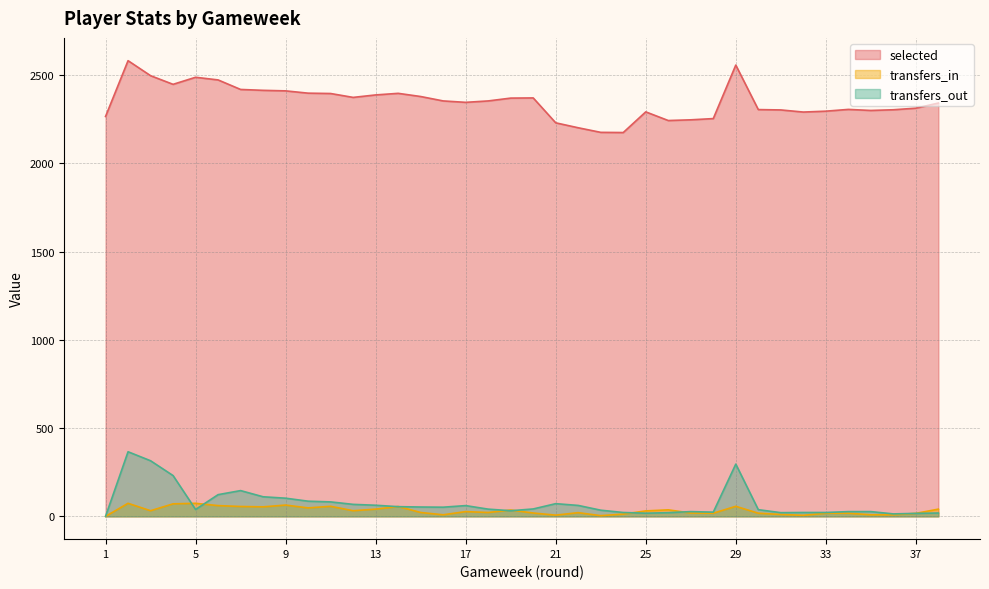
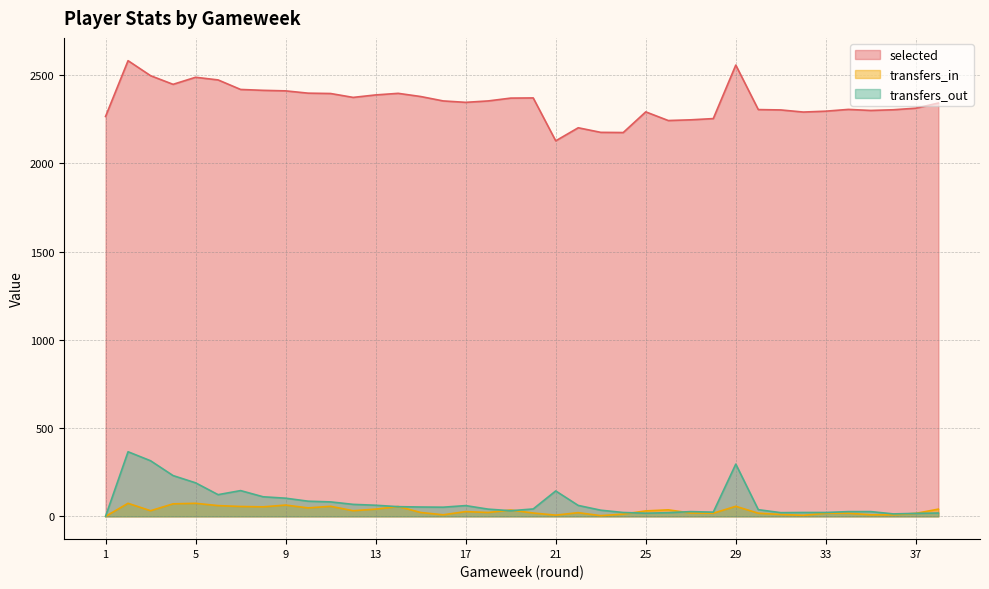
  {
    "selected": {
      "1": 2270,
      "5": 2490,
      "9": 2410,
      "13": 2390,
      "17": 2350,
-     "21": 2230,
+     "21": 2130,
      "25": 2290,
      "29": 2560,
      "33": 2300,
      "37": 2310
    },
    "transfers_in": {
      "5": 70,
      "9": 60,
      "13": 40,
      "17": 30,
      "21": 10,
      "29": 60
    },
    "transfers_out": {
-     "5": 40,
+     "5": 190,
      "9": 100,
      "13": 60,
      "17": 60,
-     "21": 70,
+     "21": 140,
      "29": 300
    }
  }
